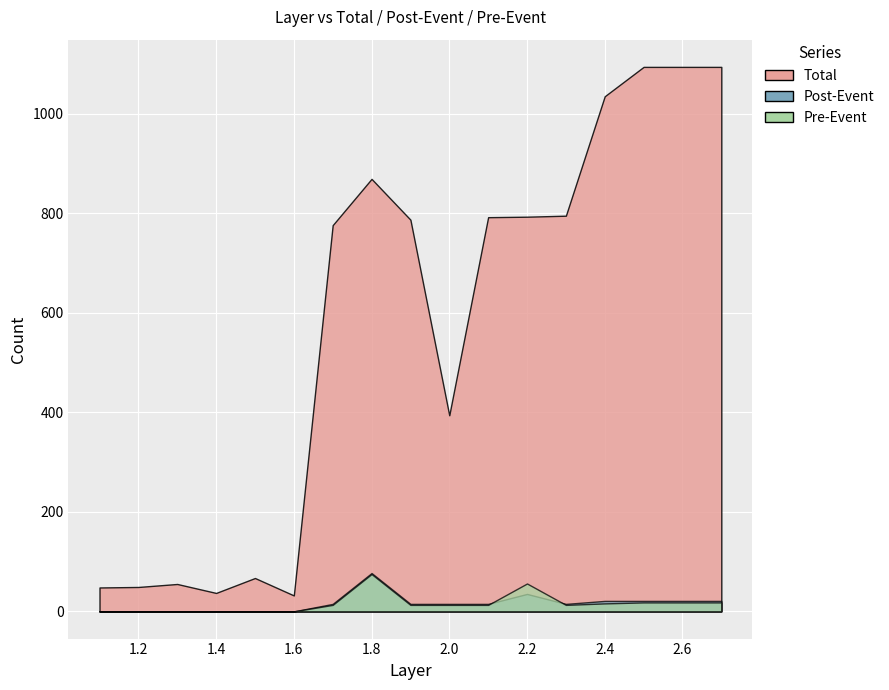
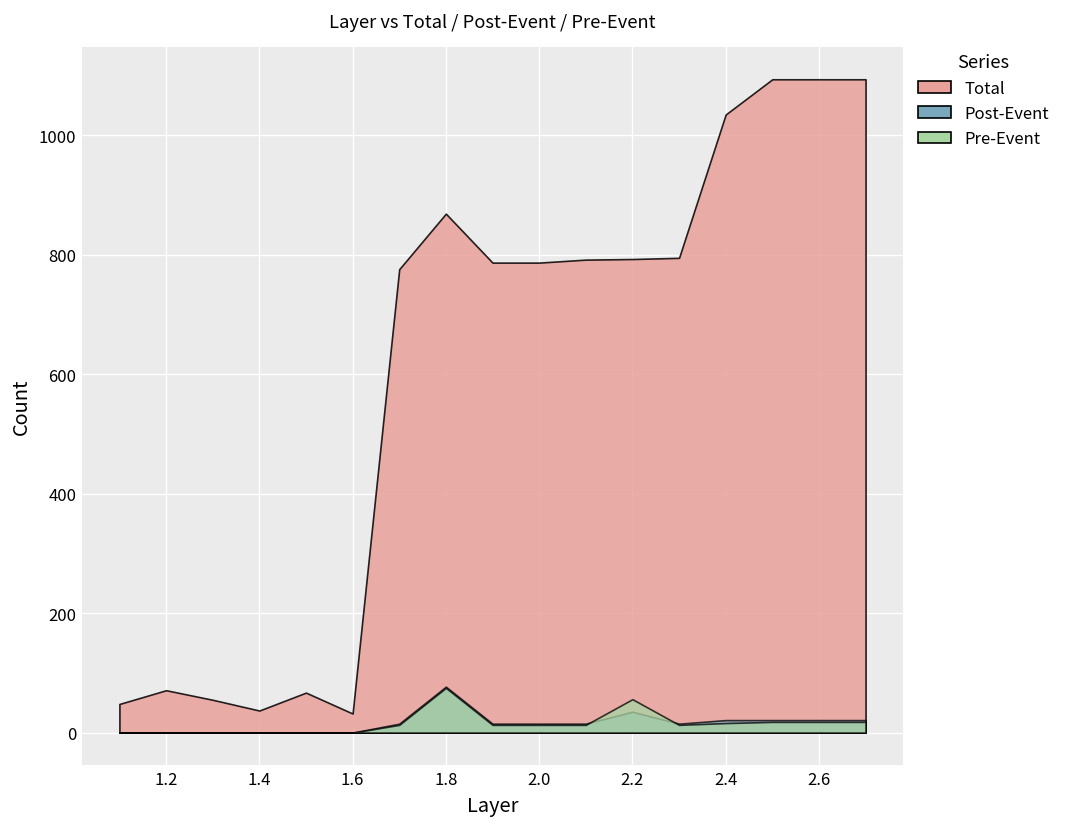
  {
    "Total": {
-     "1.2": 50,
+     "1.2": 70,
      "1.4": 40,
      "1.6": 30,
      "1.8": 870,
-     "2.0": 390,
+     "2.0": 790,
      "2.2": 790,
      "2.4": 1040,
      "2.6": 1090
    },
    "Post-Event": {
      "2.2": 40
    },
    "Pre-Event": {
      "2.2": 60
    }
  }
